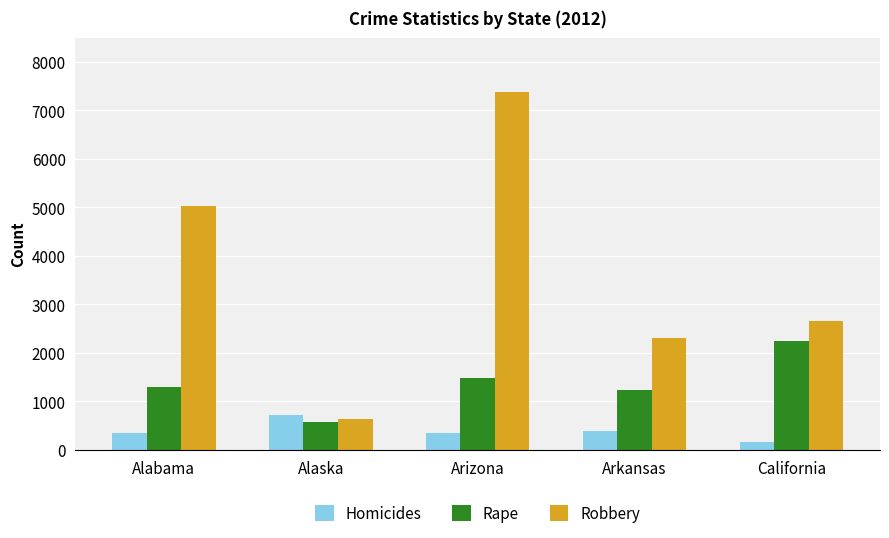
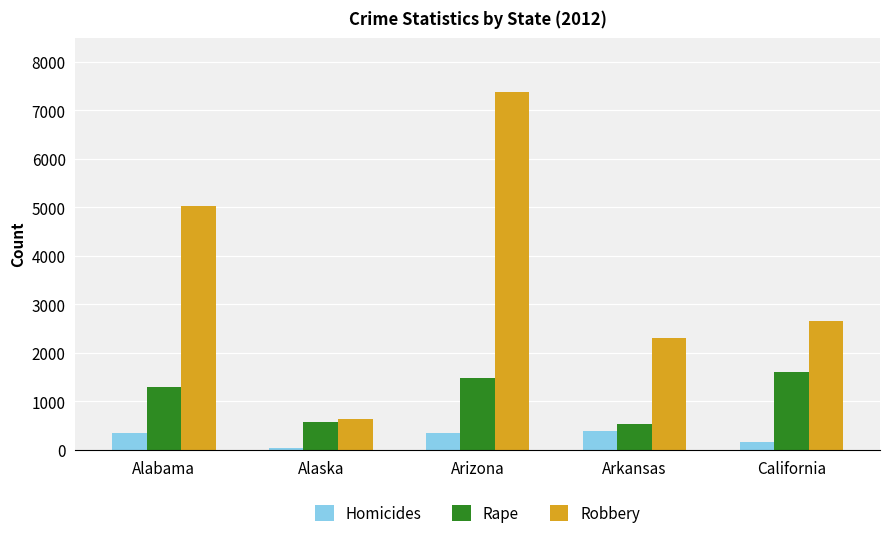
  {
    "Homicides": {
      "Alabama": 300,
-     "Alaska": 700,
+     "Alaska": 0,
      "Arizona": 400,
      "Arkansas": 400,
      "California": 200
    },
    "Rape": {
      "Alabama": 1300,
      "Alaska": 600,
      "Arizona": 1500,
-     "Arkansas": 1200,
-     "California": 2200
+     "Arkansas": 500,
+     "California": 1600
    },
    "Robbery": {
      "Alabama": 5000,
      "Alaska": 600,
      "Arizona": 7400,
      "Arkansas": 2300,
      "California": 2700
    }
  }
